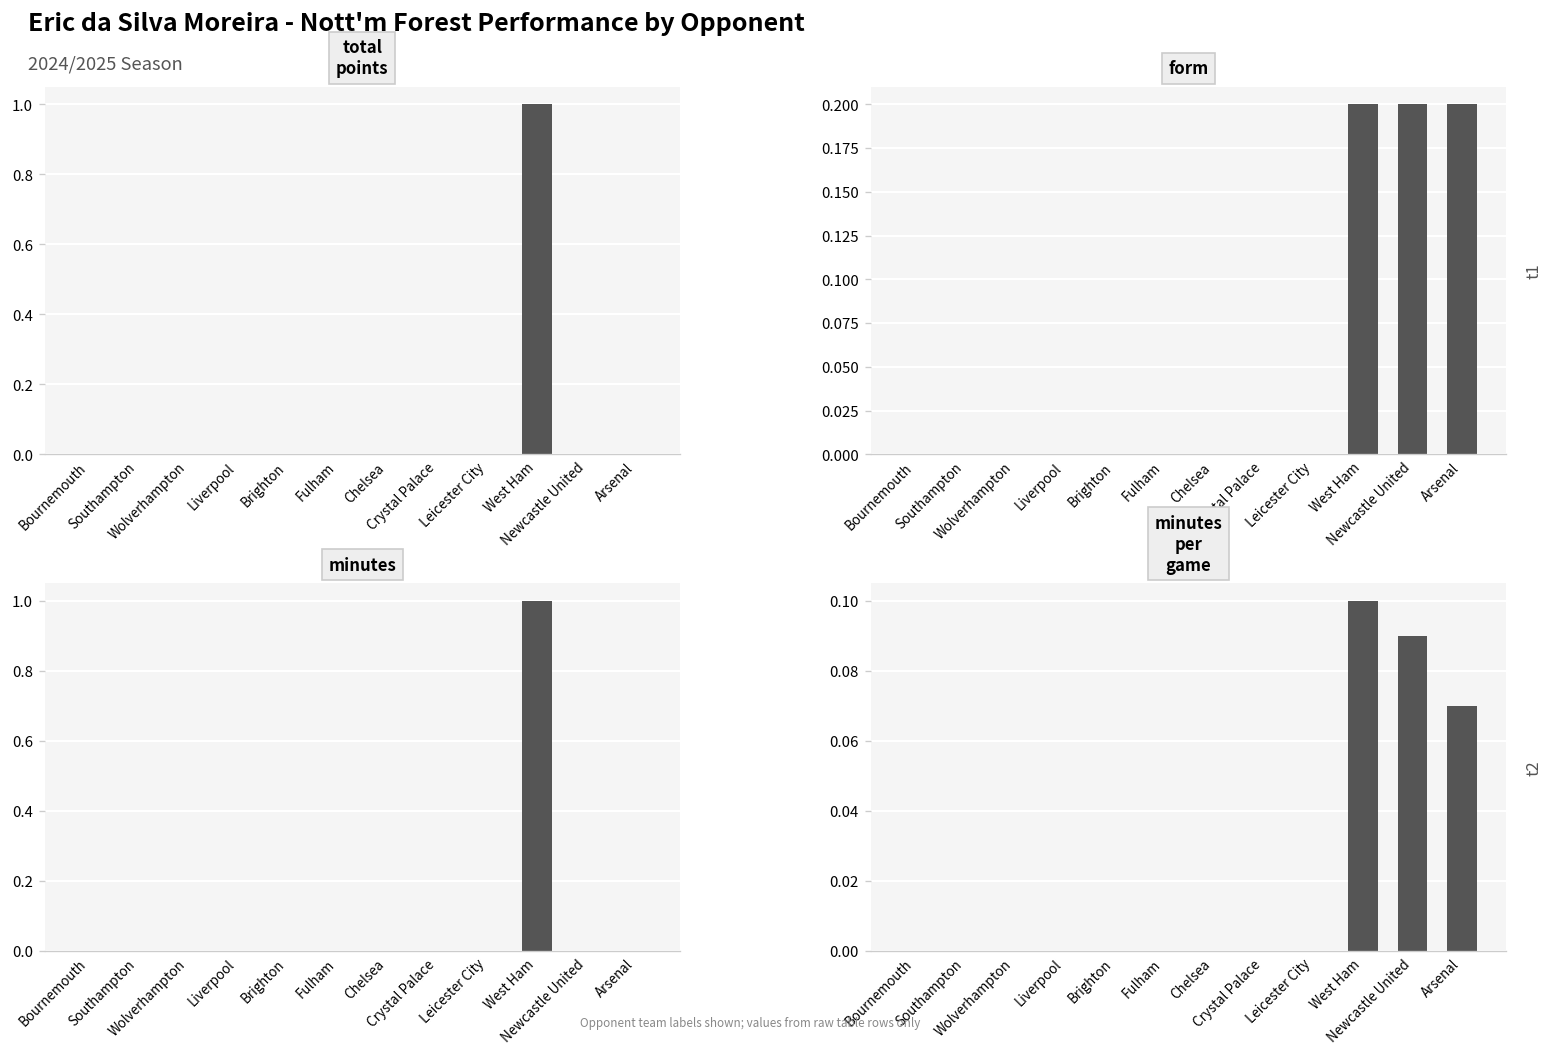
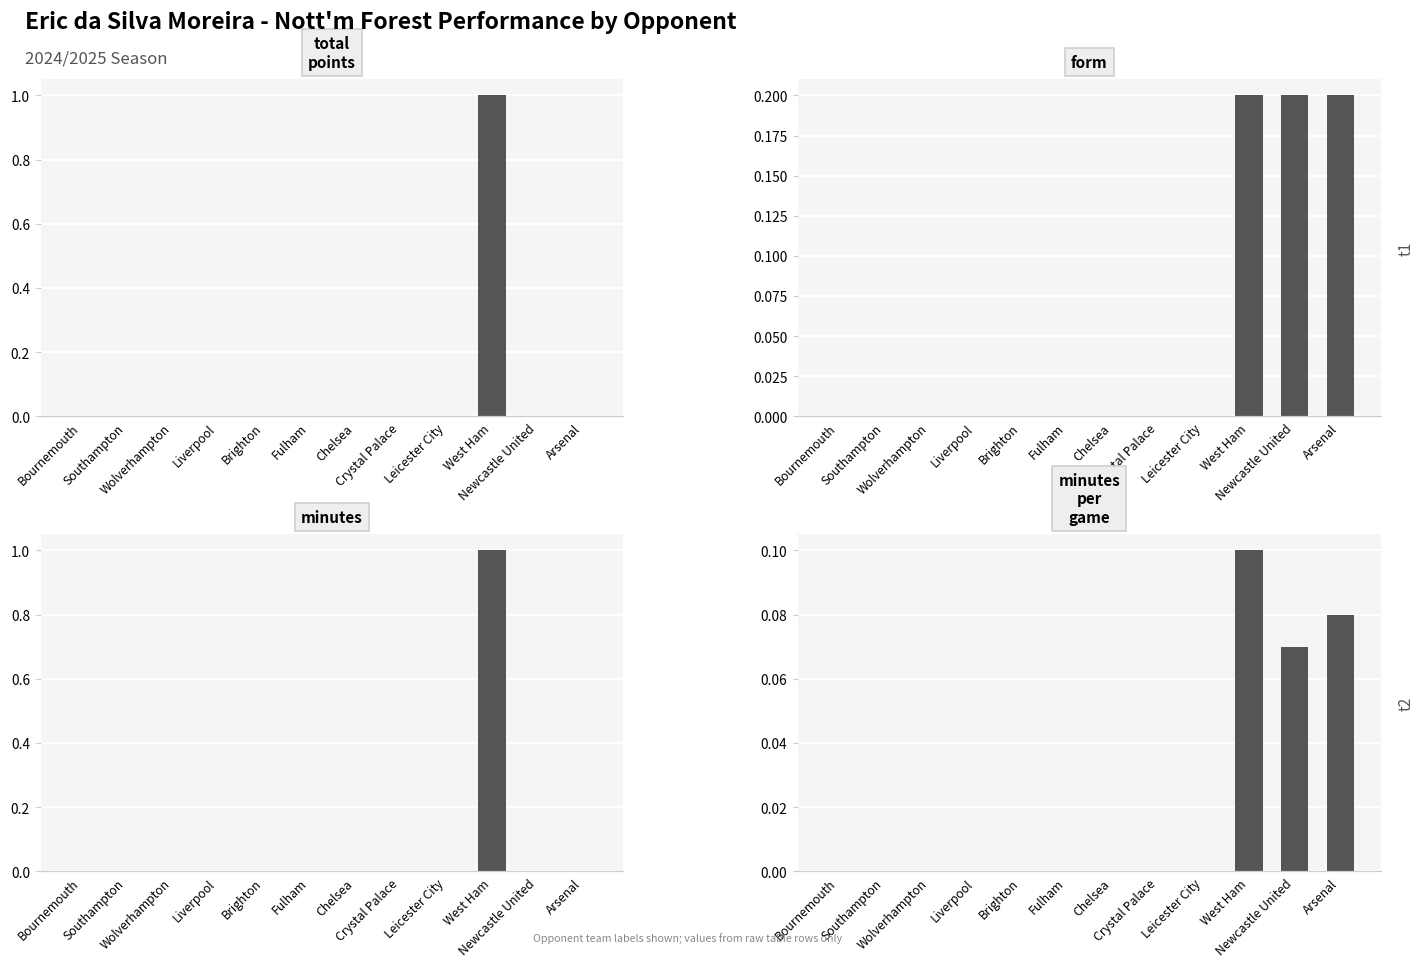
  {
    "total points": {
      "Bournemouth": 0.00,
      "Southampton": 0.00,
      "Wolverhampton": 0.00,
      "Liverpool": 0.00,
      "Brighton": 0.00,
      "Fulham": 0.00,
      "Chelsea": 0.00,
      "Crystal Palace": 0.00,
      "Leicester City": 0.00,
      "West Ham": 1.00,
      "Newcastle United": 0.00,
      "Arsenal": 0.00
    },
    "form": {
      "Bournemouth": 0.000,
      "Southampton": 0.000,
      "Wolverhampton": 0.000,
      "Liverpool": 0.000,
      "Brighton": 0.000,
      "Fulham": 0.000,
      "Chelsea": 0.000,
      "Crystal Palace": 0.000,
      "Leicester City": 0.000,
      "West Ham": 0.200,
      "Newcastle United": 0.200,
      "Arsenal": 0.200
    },
    "minutes": {
      "Bournemouth": 0.00,
      "Southampton": 0.00,
      "Wolverhampton": 0.00,
      "Liverpool": 0.00,
      "Brighton": 0.00,
      "Fulham": 0.00,
      "Chelsea": 0.00,
      "Crystal Palace": 0.00,
      "Leicester City": 0.00,
      "West Ham": 1.00,
      "Newcastle United": 0.00,
      "Arsenal": 0.00
    },
    "minutes per game": {
      "Bournemouth": 0.00,
      "Southampton": 0.00,
      "Wolverhampton": 0.00,
      "Liverpool": 0.00,
      "Brighton": 0.00,
      "Fulham": 0.00,
      "Chelsea": 0.00,
      "Crystal Palace": 0.00,
      "Leicester City": 0.00,
      "West Ham": 0.10,
-     "Newcastle United": 0.09,
-     "Arsenal": 0.07
+     "Newcastle United": 0.07,
+     "Arsenal": 0.08
    }
  }
